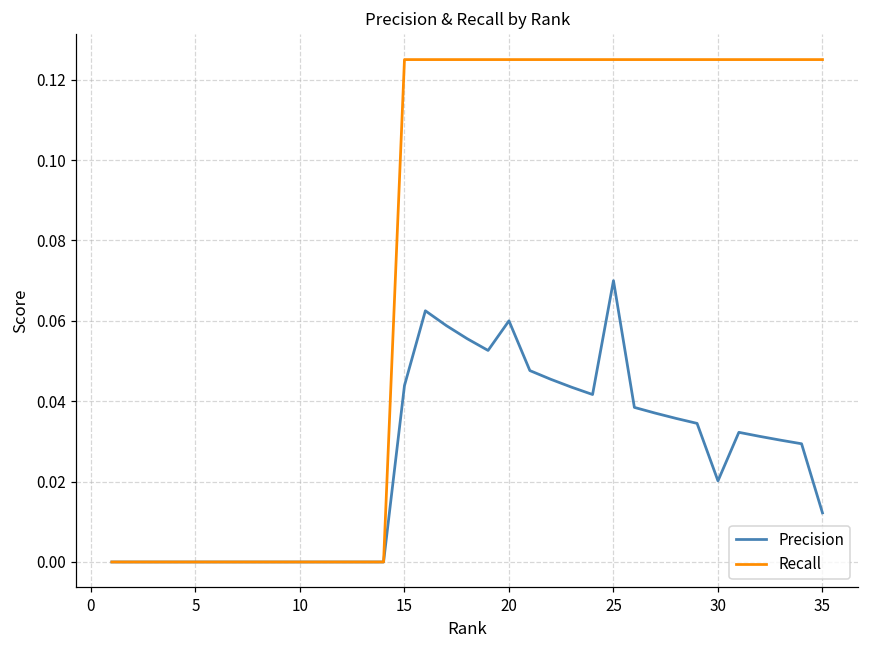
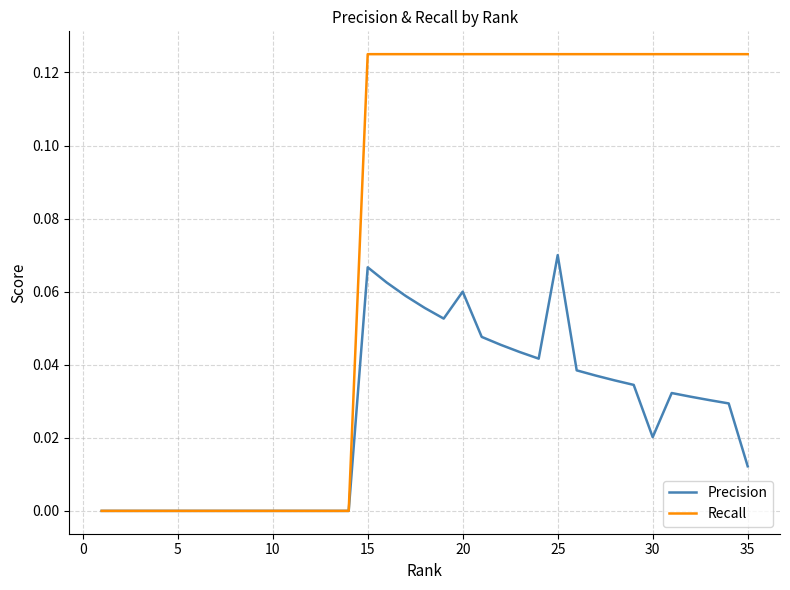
  {
    "Precision": {
-     "15": 0.044,
+     "15": 0.067,
      "20": 0.060,
      "25": 0.070,
      "30": 0.020,
      "35": 0.012
    },
    "Recall": {
      "15": 0.125,
      "20": 0.125,
      "25": 0.125,
      "30": 0.125,
      "35": 0.125
    }
  }
